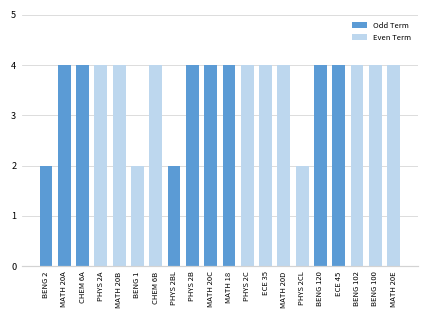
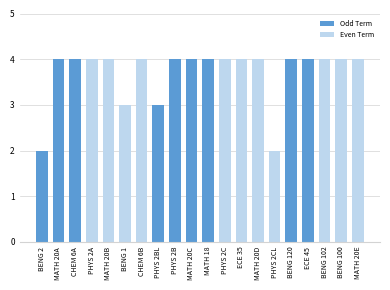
  {
    "BENG 2": 2,
    "MATH 20A": 4,
    "CHEM 6A": 4,
    "PHYS 2A": 4,
    "MATH 20B": 4,
-   "BENG 1": 2,
+   "BENG 1": 3,
    "CHEM 6B": 4,
-   "PHYS 2BL": 2,
+   "PHYS 2BL": 3,
    "PHYS 2B": 4,
    "MATH 20C": 4,
    "MATH 18": 4,
    "PHYS 2C": 4,
    "ECE 35": 4,
    "MATH 20D": 4,
    "PHYS 2CL": 2,
    "BENG 120": 4,
    "ECE 45": 4,
    "BENG 102": 4,
    "BENG 100": 4,
    "MATH 20E": 4
  }
